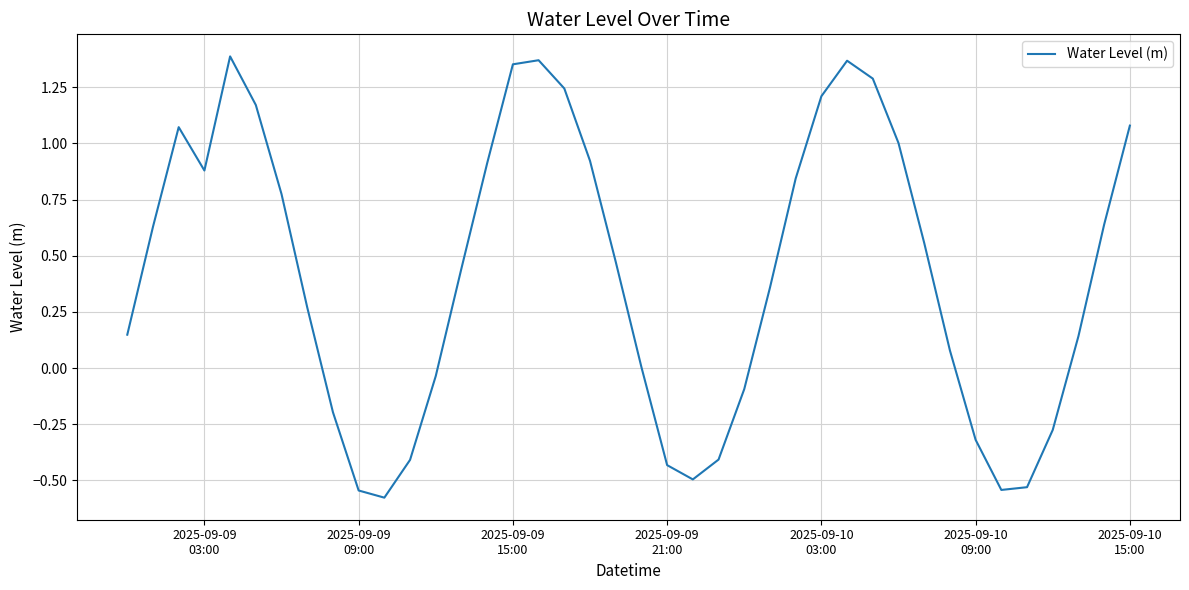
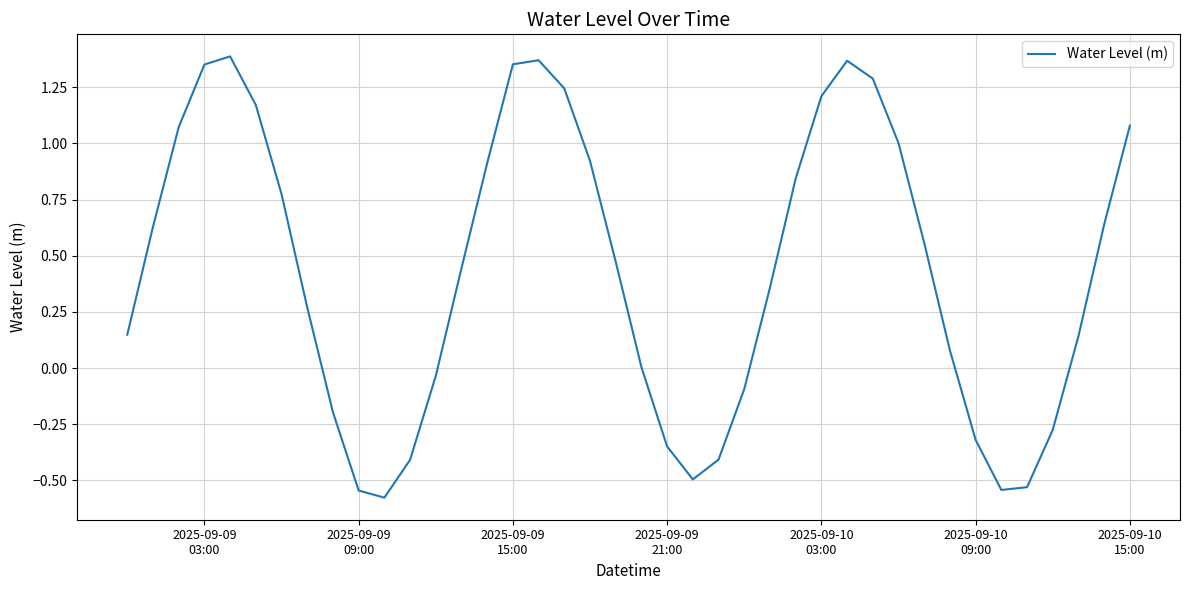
  {
-   "2025-09-09 03:00": 0.88,
+   "2025-09-09 03:00": 1.35,
    "2025-09-09 09:00": -0.54,
    "2025-09-09 15:00": 1.35,
-   "2025-09-09 21:00": -0.43,
+   "2025-09-09 21:00": -0.35,
    "2025-09-10 03:00": 1.21,
    "2025-09-10 09:00": -0.32,
    "2025-09-10 15:00": 1.08
  }
